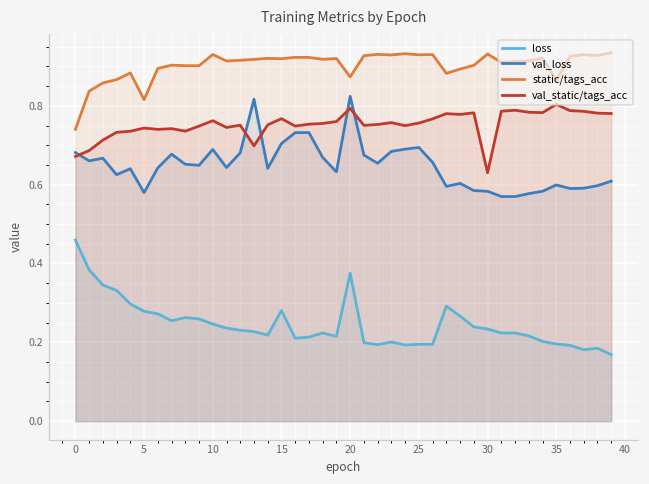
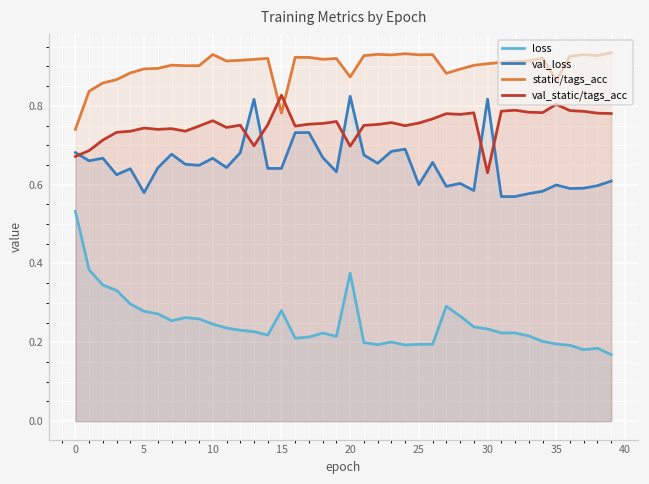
  {
    "loss": {
-     "0": 0.46,
+     "0": 0.53,
      "5": 0.28,
      "10": 0.25,
      "15": 0.28,
      "20": 0.38,
      "25": 0.19,
      "30": 0.23,
      "35": 0.20
    },
    "val_loss": {
      "0": 0.68,
      "5": 0.58,
-     "10": 0.69,
-     "15": 0.70,
+     "10": 0.67,
+     "15": 0.64,
      "20": 0.82,
-     "25": 0.69,
-     "30": 0.58,
+     "25": 0.60,
+     "30": 0.82,
      "35": 0.60
    },
    "static/tags_acc": {
      "0": 0.74,
-     "5": 0.82,
+     "5": 0.89,
      "10": 0.93,
-     "15": 0.92,
+     "15": 0.78,
      "20": 0.87,
      "25": 0.93,
-     "30": 0.93
+     "30": 0.91
    },
    "val_static/tags_acc": {
      "0": 0.67,
      "5": 0.74,
      "10": 0.76,
-     "15": 0.77,
-     "20": 0.79,
+     "15": 0.83,
+     "20": 0.70,
      "25": 0.76,
      "30": 0.63
    }
  }
